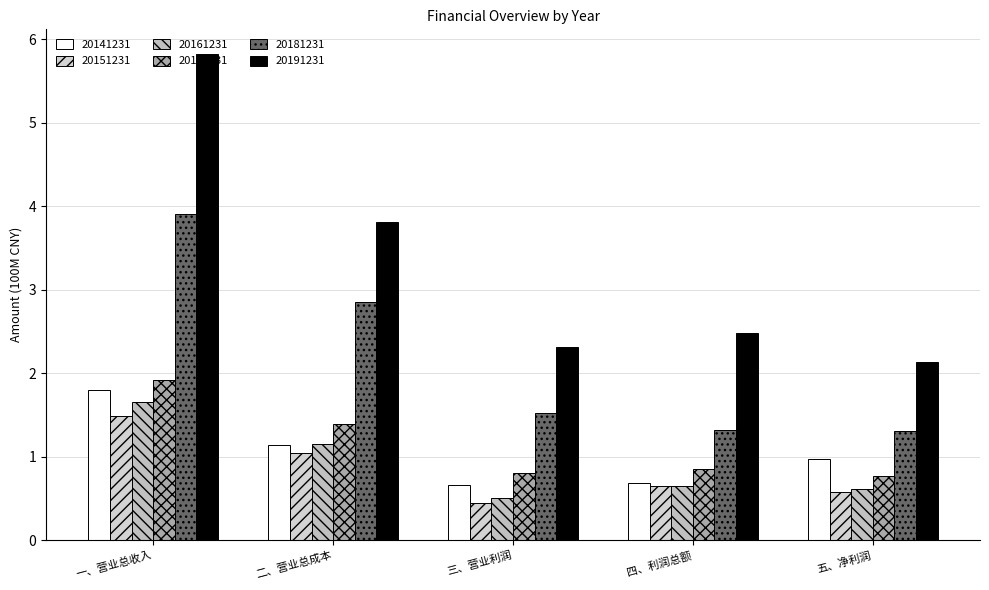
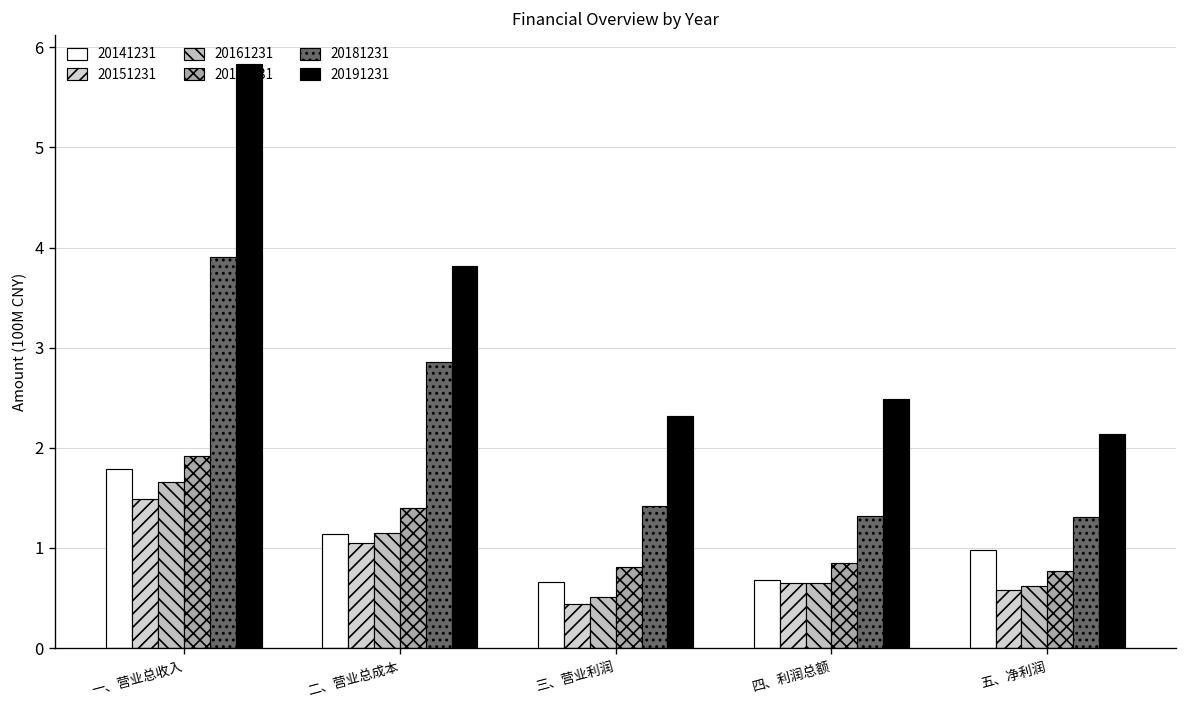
  {
    "20141231": {
      "一、营业总收入": 1.8,
      "二、营业总成本": 1.1,
      "三、营业利润": 0.7,
      "四、利润总额": 0.7,
      "五、净利润": 1.0
    },
    "20181231": {
      "一、营业总收入": 3.9,
      "二、营业总成本": 2.9,
-     "三、营业利润": 1.5,
+     "三、营业利润": 1.4,
      "四、利润总额": 1.3,
      "五、净利润": 1.3
    },
    "20191231": {
      "一、营业总收入": 5.8,
      "二、营业总成本": 3.8,
      "三、营业利润": 2.3,
      "四、利润总额": 2.5,
      "五、净利润": 2.1
    }
  }
